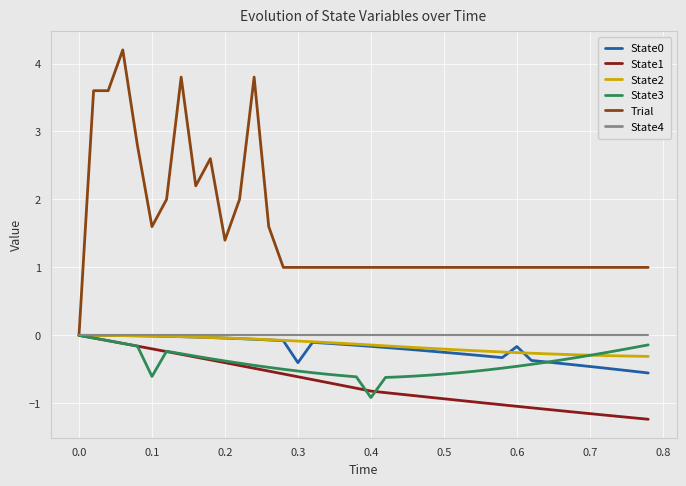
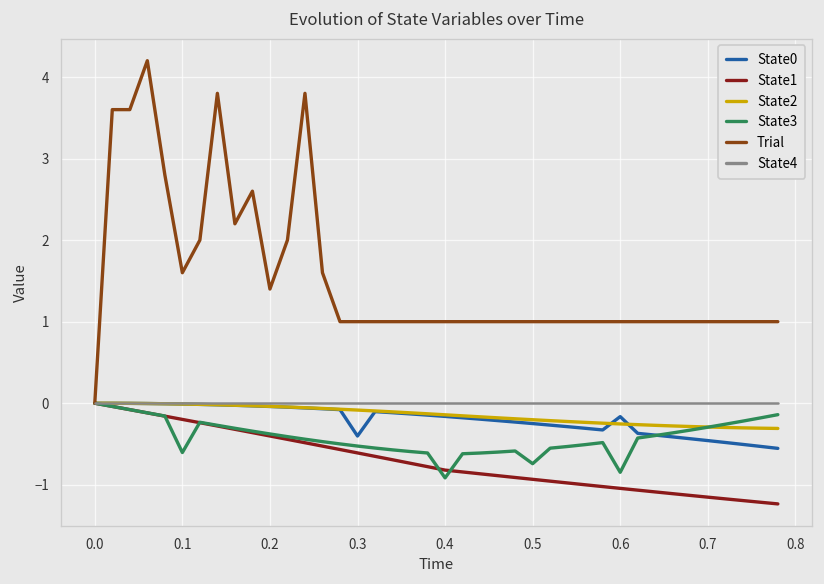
  {
    "State0": {
      "0.3": -0.4,
      "0.5": -0.2,
      "0.6": -0.2,
      "0.7": -0.5
    },
    "State2": {
      "0.3": -0.1,
      "0.5": -0.2,
      "0.6": -0.3
    },
    "State3": {
      "0.1": -0.6,
      "0.3": -0.5,
      "0.4": -0.9,
-     "0.5": -0.6,
-     "0.6": -0.5
+     "0.5": -0.7,
+     "0.6": -0.8
    },
    "State4": {
      "0.2": 0.0,
      "0.3": 0.0,
      "0.4": 0.0,
      "0.5": 0.0,
      "0.6": 0.0,
      "0.7": 0.0
    }
  }
